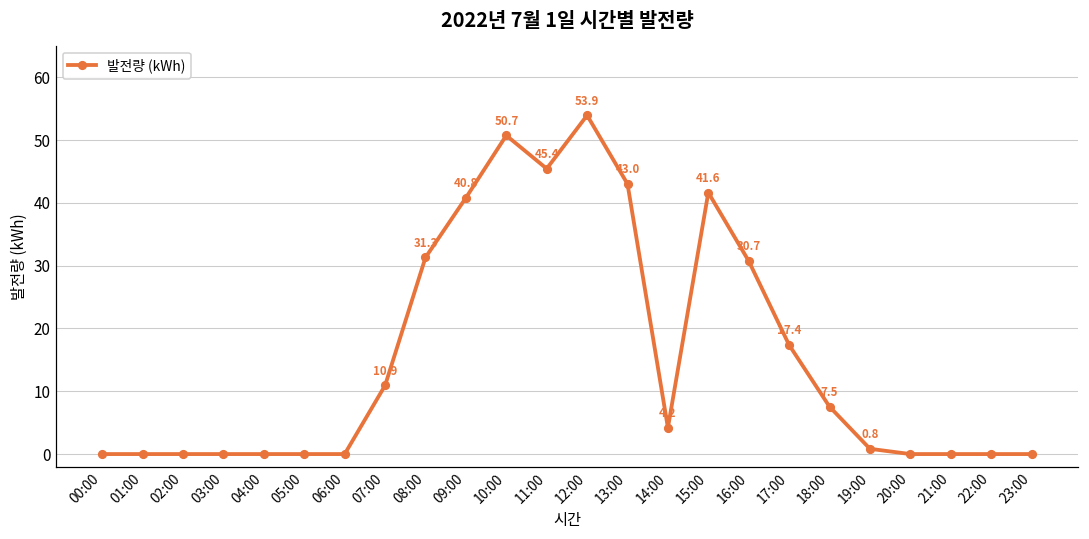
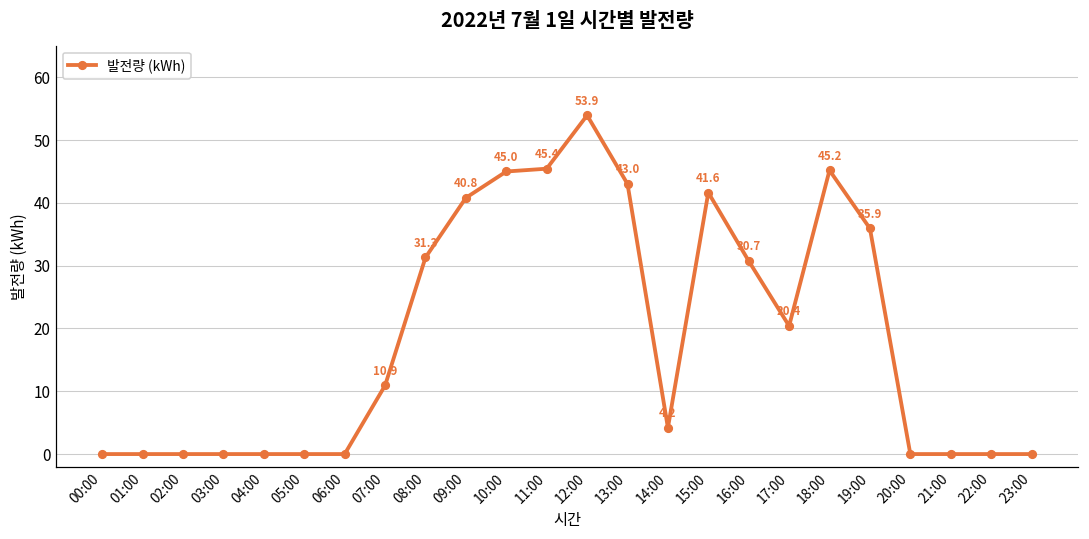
  {
    "07:00": 10.9,
    "08:00": 31.3,
    "09:00": 40.8,
-   "10:00": 50.7,
+   "10:00": 45.0,
    "11:00": 45.4,
    "12:00": 53.9,
    "13:00": 43.0,
    "14:00": 4.2,
    "15:00": 41.6,
    "16:00": 30.7,
-   "17:00": 17.4,
-   "18:00": 7.5,
-   "19:00": 0.8
+   "17:00": 20.4,
+   "18:00": 45.2,
+   "19:00": 35.9
  }
